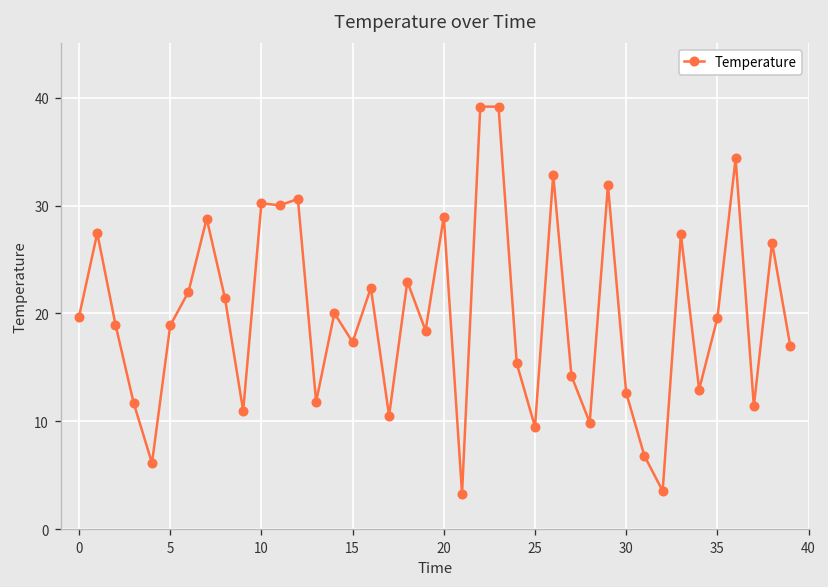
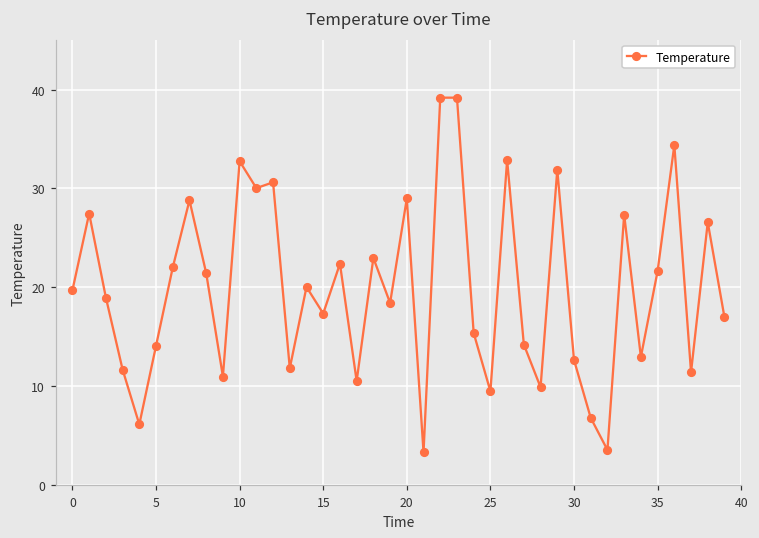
  {
    "0": 20,
-   "5": 19,
-   "10": 30,
+   "5": 14,
+   "10": 33,
    "15": 17,
    "20": 29,
    "25": 9,
    "30": 13,
-   "35": 20
+   "35": 22
  }
